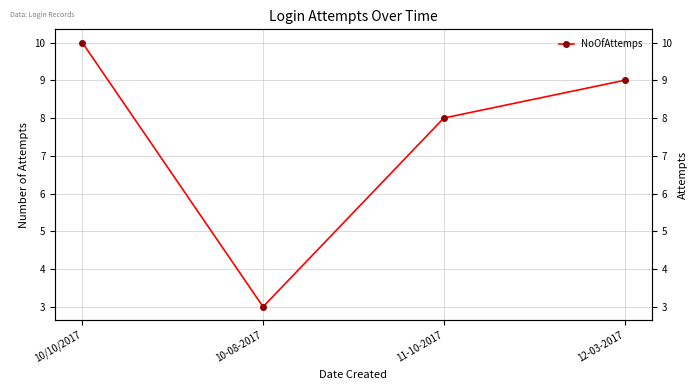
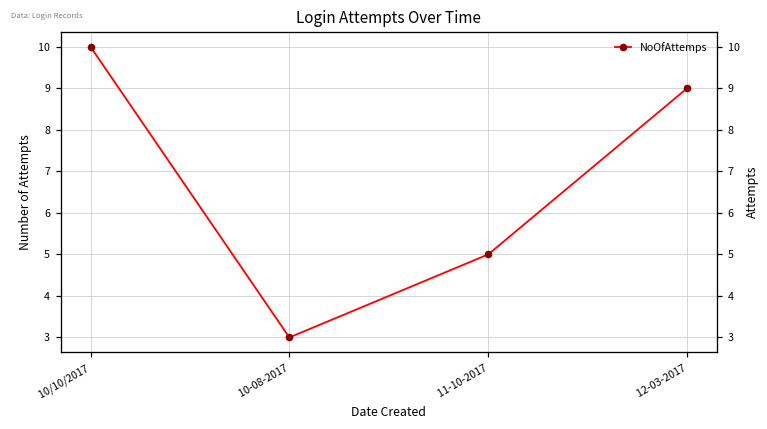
  {
    "10/10/2017": 10,
    "10-08-2017": 3,
-   "11-10-2017": 8,
+   "11-10-2017": 5,
    "12-03-2017": 9
  }
